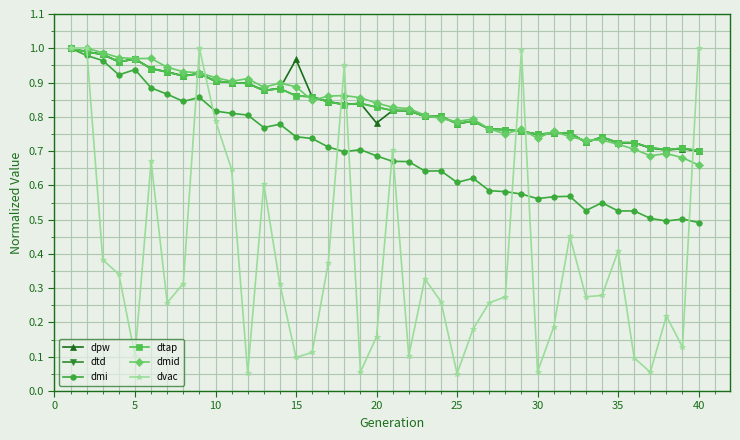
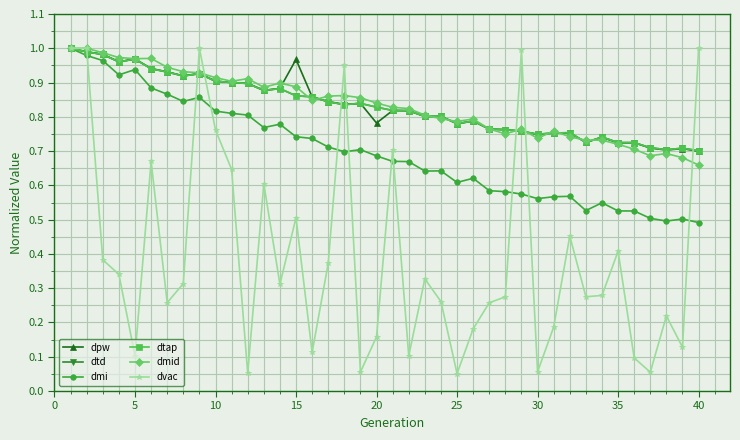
  {
    "dpw": {
      "15": 0.97,
      "20": 0.78
    },
    "dvac": {
-     "10": 0.79,
-     "15": 0.10,
+     "10": 0.76,
+     "15": 0.51,
      "20": 0.16,
      "25": 0.05,
      "30": 0.06,
      "35": 0.41,
      "40": 1.00
    }
  }
